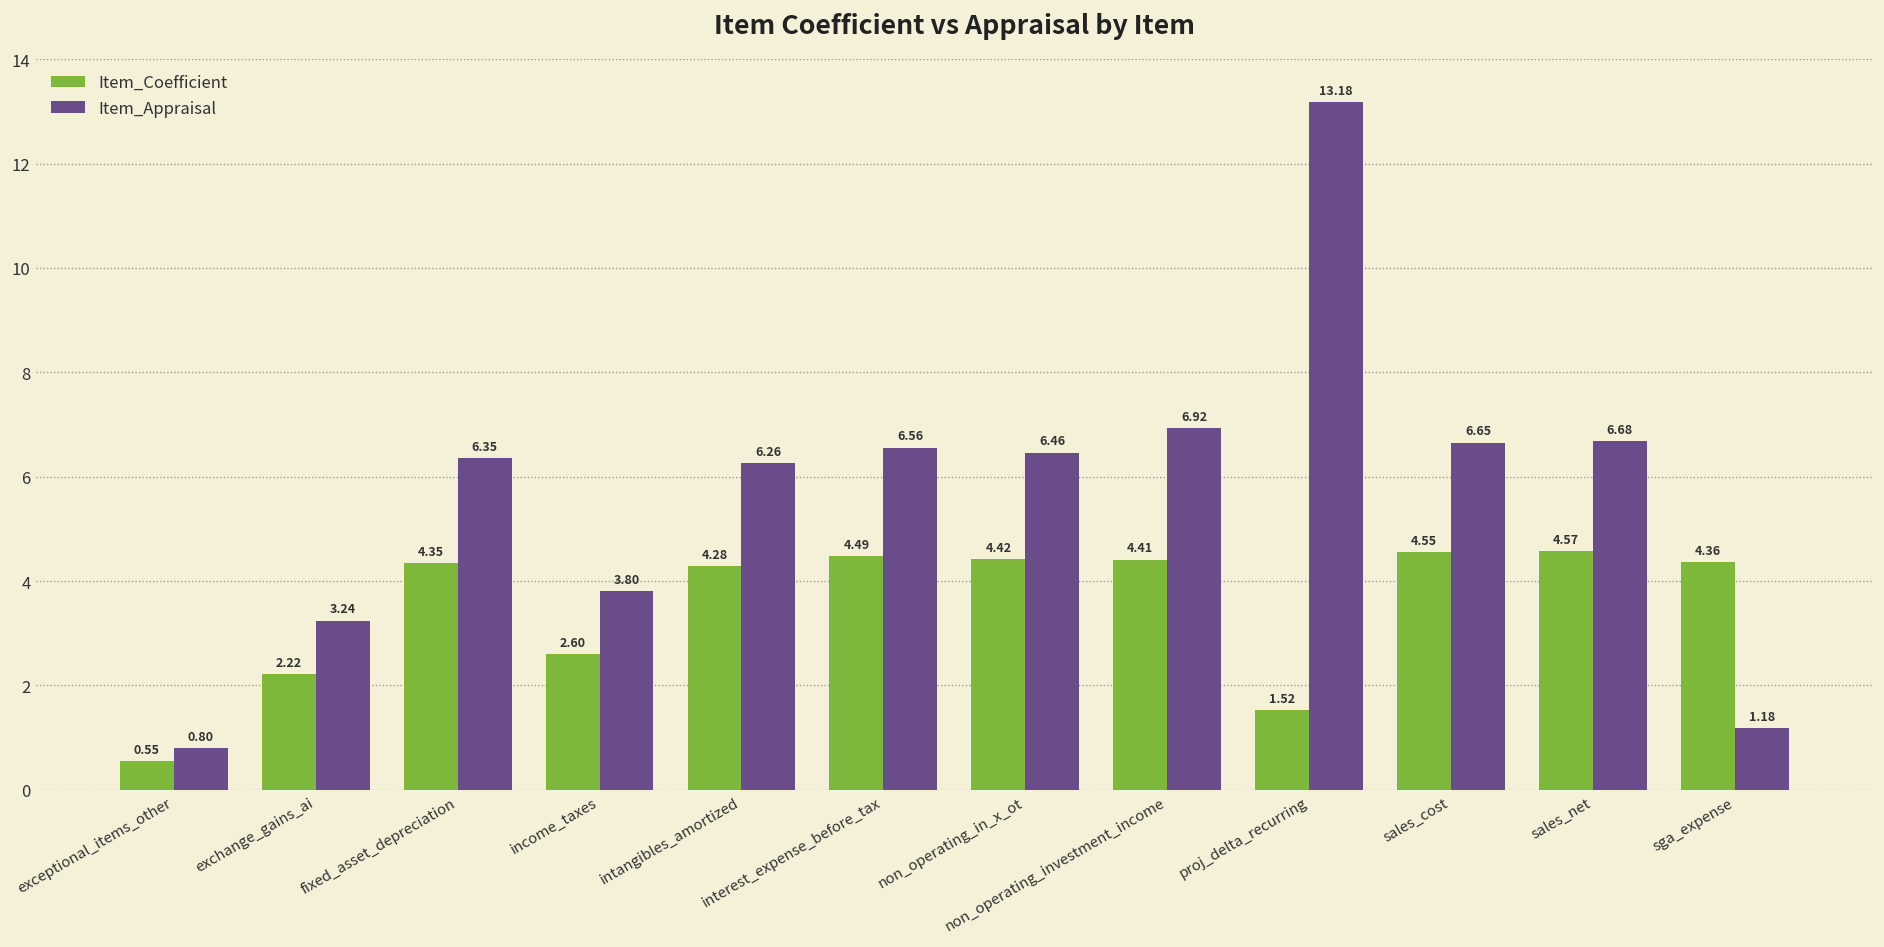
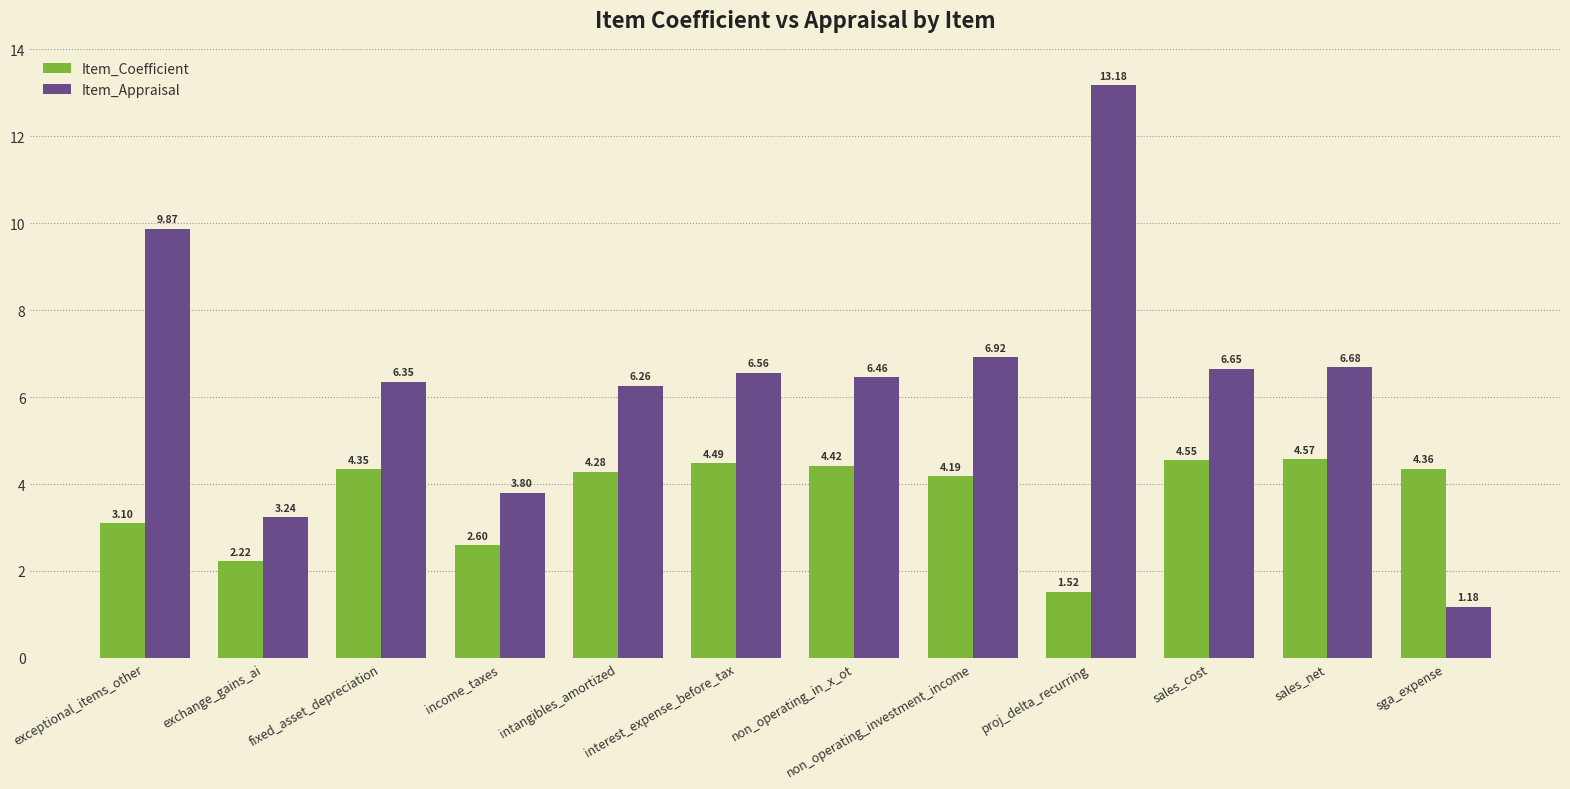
  {
    "Item_Coefficient": {
-     "exceptional_items_other": 0.55,
+     "exceptional_items_other": 3.10,
      "exchange_gains_ai": 2.22,
      "fixed_asset_depreciation": 4.35,
      "income_taxes": 2.60,
      "intangibles_amortized": 4.28,
      "interest_expense_before_tax": 4.49,
      "non_operating_in_x_ot": 4.42,
-     "non_operating_investment_income": 4.41,
+     "non_operating_investment_income": 4.19,
      "proj_delta_recurring": 1.52,
      "sales_cost": 4.55,
      "sales_net": 4.57,
      "sga_expense": 4.36
    },
    "Item_Appraisal": {
-     "exceptional_items_other": 0.80,
+     "exceptional_items_other": 9.87,
      "exchange_gains_ai": 3.24,
      "fixed_asset_depreciation": 6.35,
      "income_taxes": 3.80,
      "intangibles_amortized": 6.26,
      "interest_expense_before_tax": 6.56,
      "non_operating_in_x_ot": 6.46,
      "non_operating_investment_income": 6.92,
      "proj_delta_recurring": 13.18,
      "sales_cost": 6.65,
      "sales_net": 6.68,
      "sga_expense": 1.18
    }
  }
